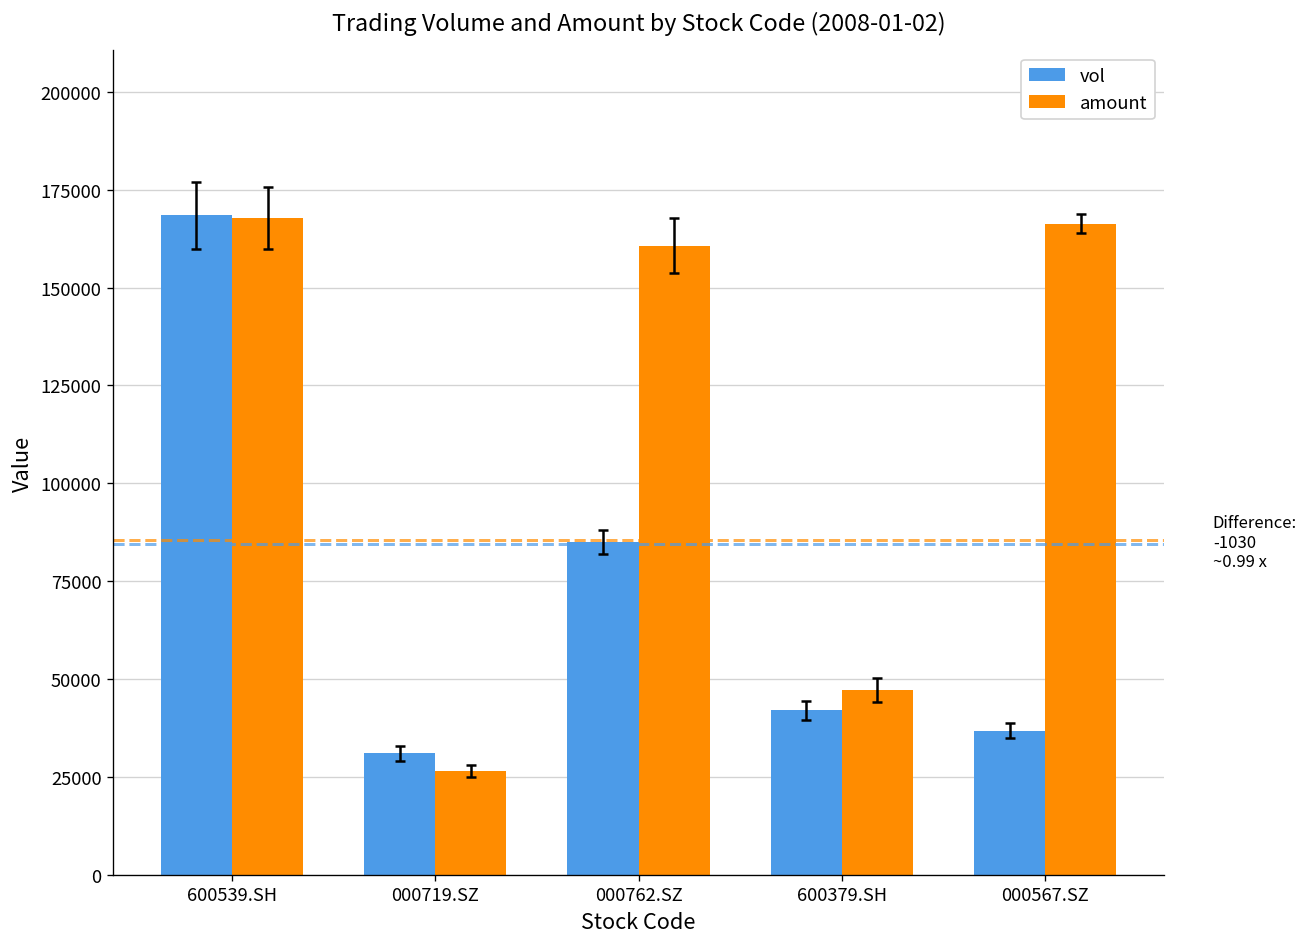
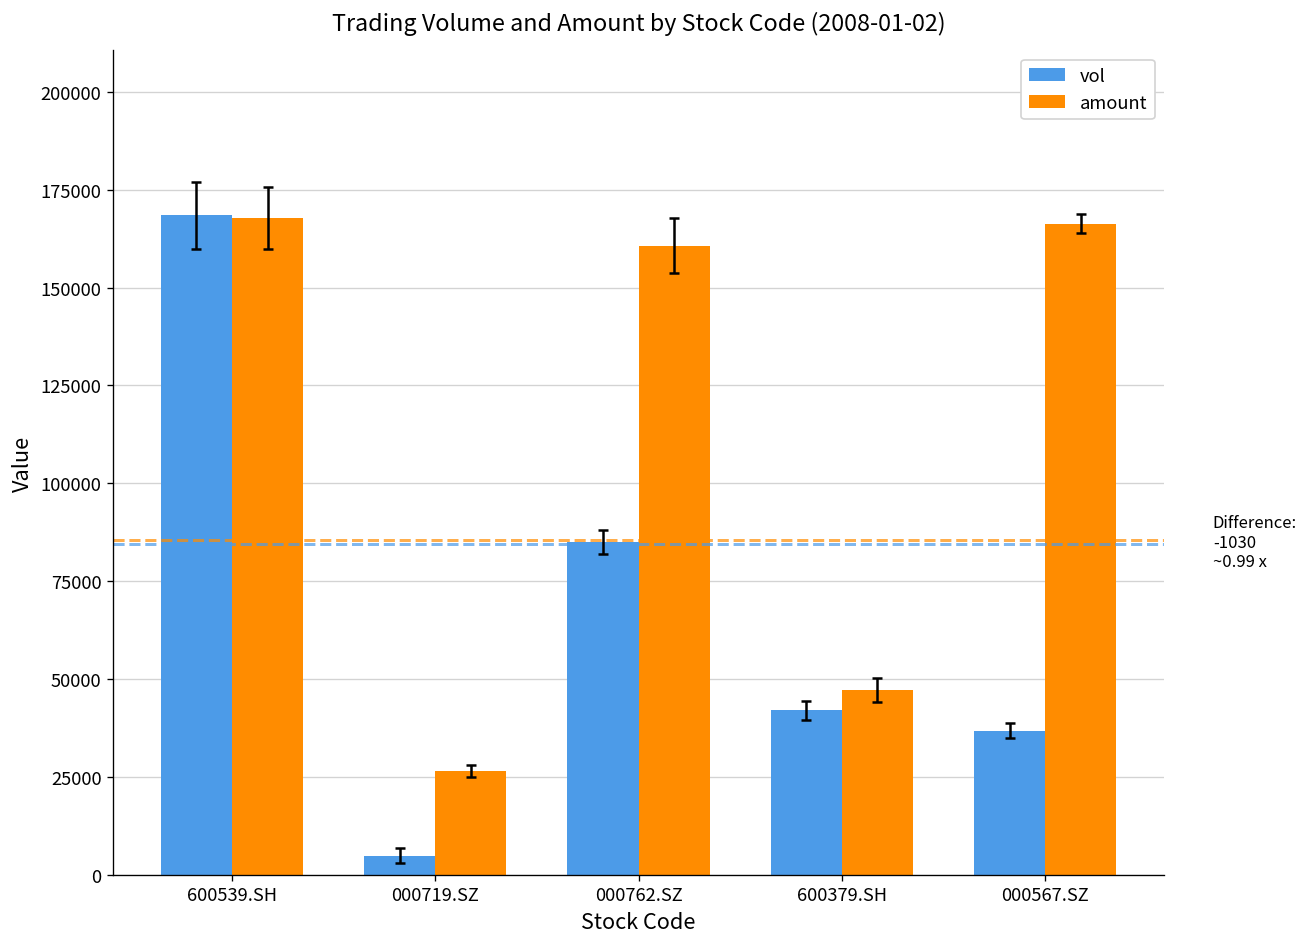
  {
    "vol": {
      "600539.SH": 168000,
-     "000719.SZ": 31000,
+     "000719.SZ": 5000,
      "000762.SZ": 85000,
      "600379.SH": 42000,
      "000567.SZ": 37000
    },
    "amount": {
      "600539.SH": 168000,
      "000719.SZ": 26000,
      "000762.SZ": 161000,
      "600379.SH": 47000,
      "000567.SZ": 166000
    }
  }
